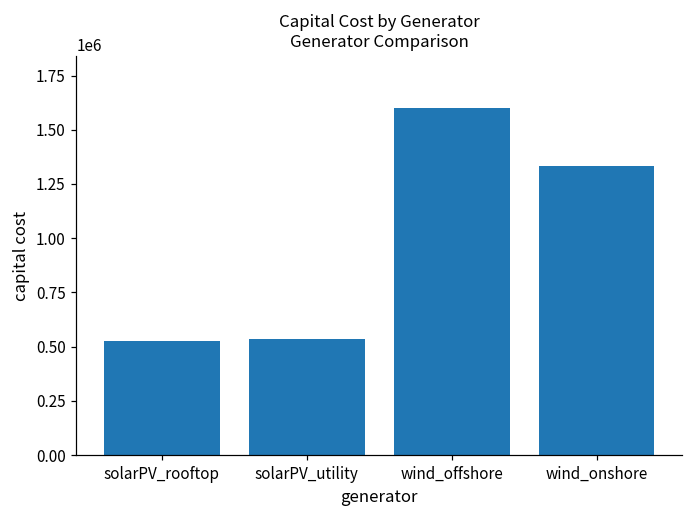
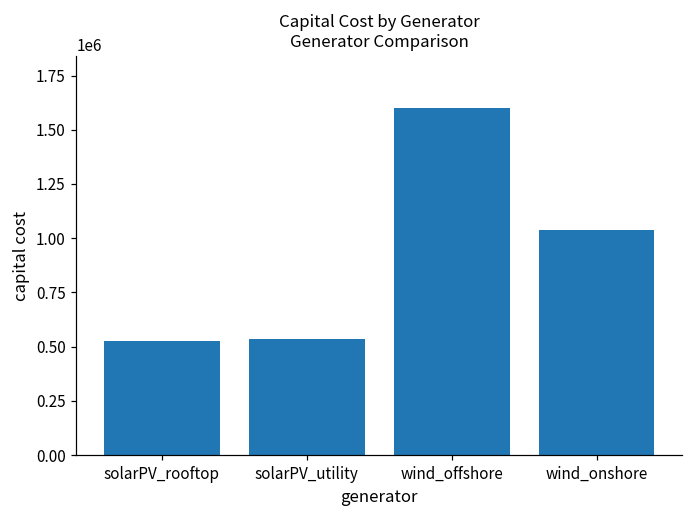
  {
    "solarPV_rooftop": 530000,
    "solarPV_utility": 530000,
    "wind_offshore": 1600000,
-   "wind_onshore": 1330000
+   "wind_onshore": 1040000
  }
